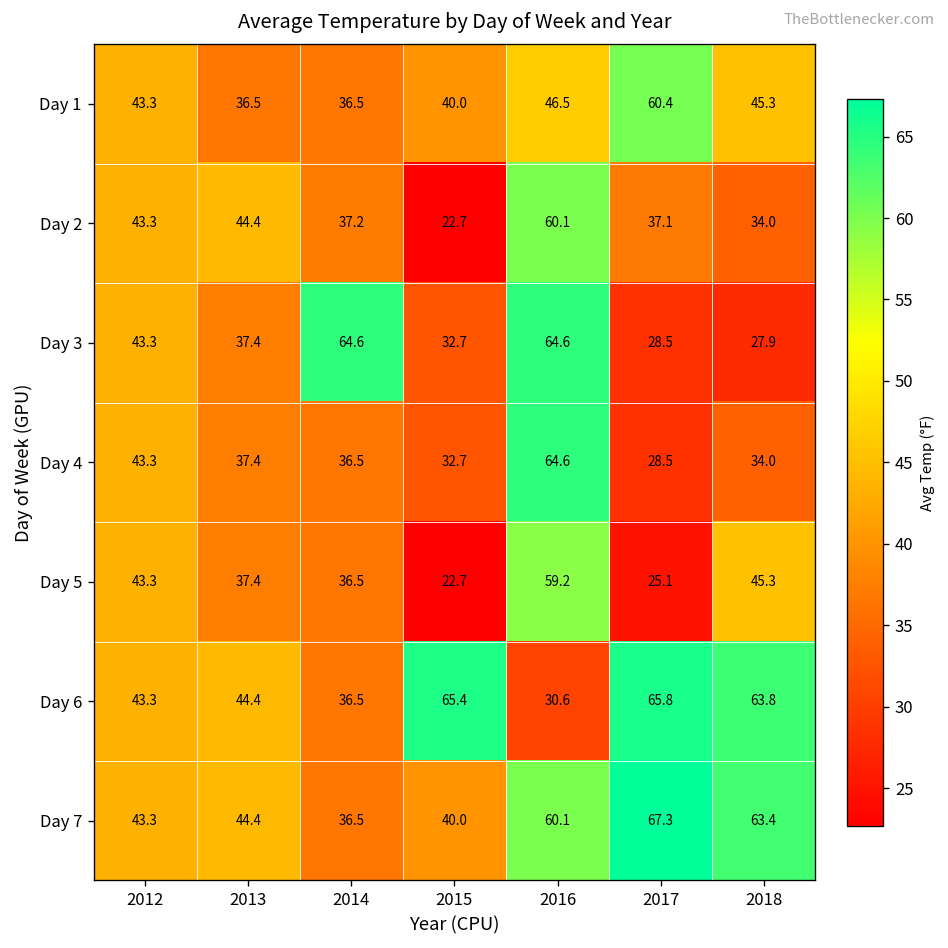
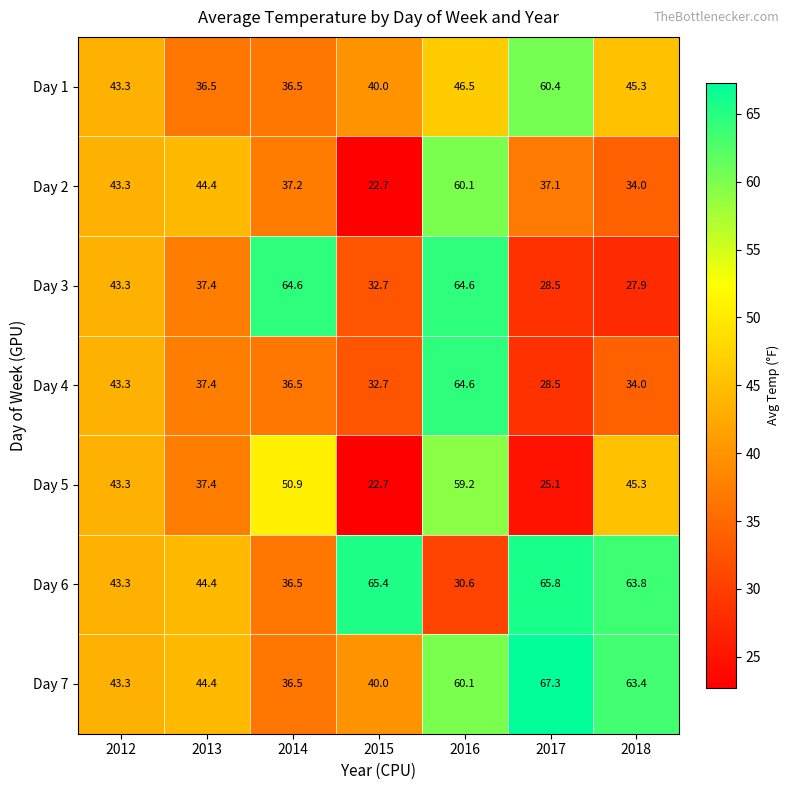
  {
    "Day 1": {
      "2012": 43.3,
      "2013": 36.5,
      "2014": 36.5,
      "2015": 40.0,
      "2016": 46.5,
      "2017": 60.4,
      "2018": 45.3
    },
    "Day 2": {
      "2012": 43.3,
      "2013": 44.4,
      "2014": 37.2,
      "2015": 22.7,
      "2016": 60.1,
      "2017": 37.1,
      "2018": 34.0
    },
    "Day 3": {
      "2012": 43.3,
      "2013": 37.4,
      "2014": 64.6,
      "2015": 32.7,
      "2016": 64.6,
      "2017": 28.5,
      "2018": 27.9
    },
    "Day 4": {
      "2012": 43.3,
      "2013": 37.4,
      "2014": 36.5,
      "2015": 32.7,
      "2016": 64.6,
      "2017": 28.5,
      "2018": 34.0
    },
    "Day 5": {
      "2012": 43.3,
      "2013": 37.4,
-     "2014": 36.5,
+     "2014": 50.9,
      "2015": 22.7,
      "2016": 59.2,
      "2017": 25.1,
      "2018": 45.3
    },
    "Day 6": {
      "2012": 43.3,
      "2013": 44.4,
      "2014": 36.5,
      "2015": 65.4,
      "2016": 30.6,
      "2017": 65.8,
      "2018": 63.8
    },
    "Day 7": {
      "2012": 43.3,
      "2013": 44.4,
      "2014": 36.5,
      "2015": 40.0,
      "2016": 60.1,
      "2017": 67.3,
      "2018": 63.4
    }
  }
